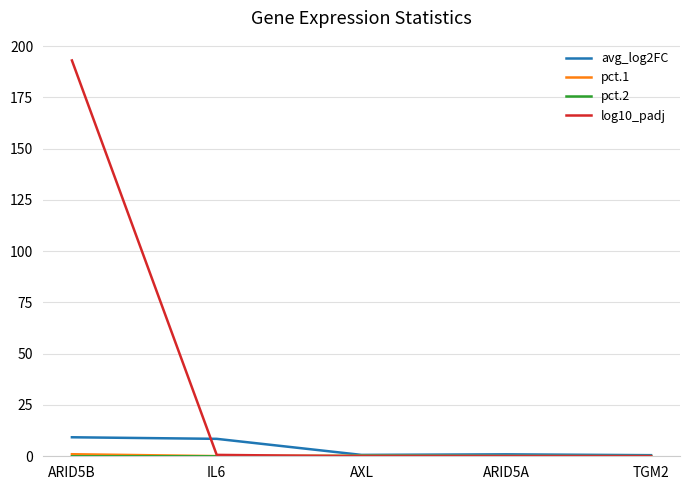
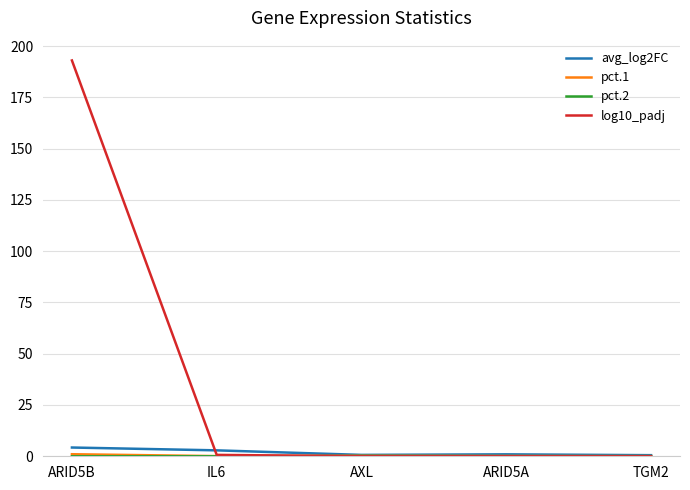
  {
    "avg_log2FC": {
-     "ARID5B": 9,
-     "IL6": 9
+     "ARID5B": 4,
+     "IL6": 3
    },
    "log10_padj": {
      "ARID5B": 193
    }
  }
